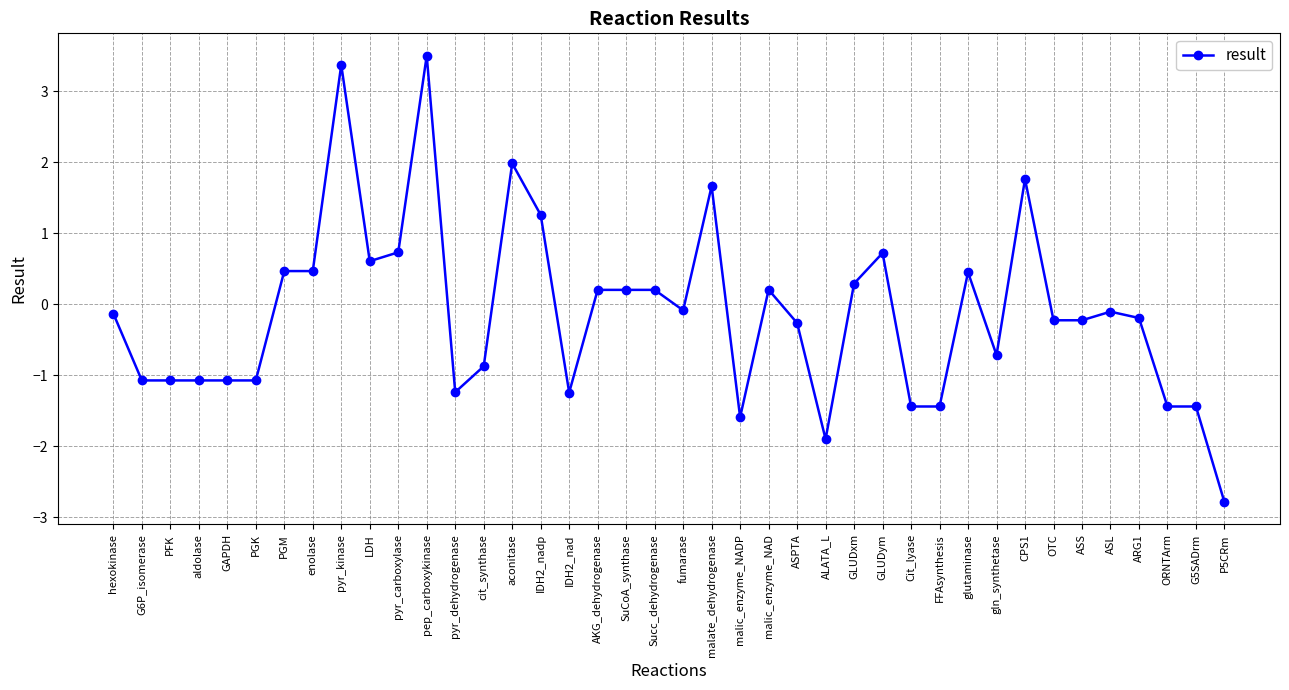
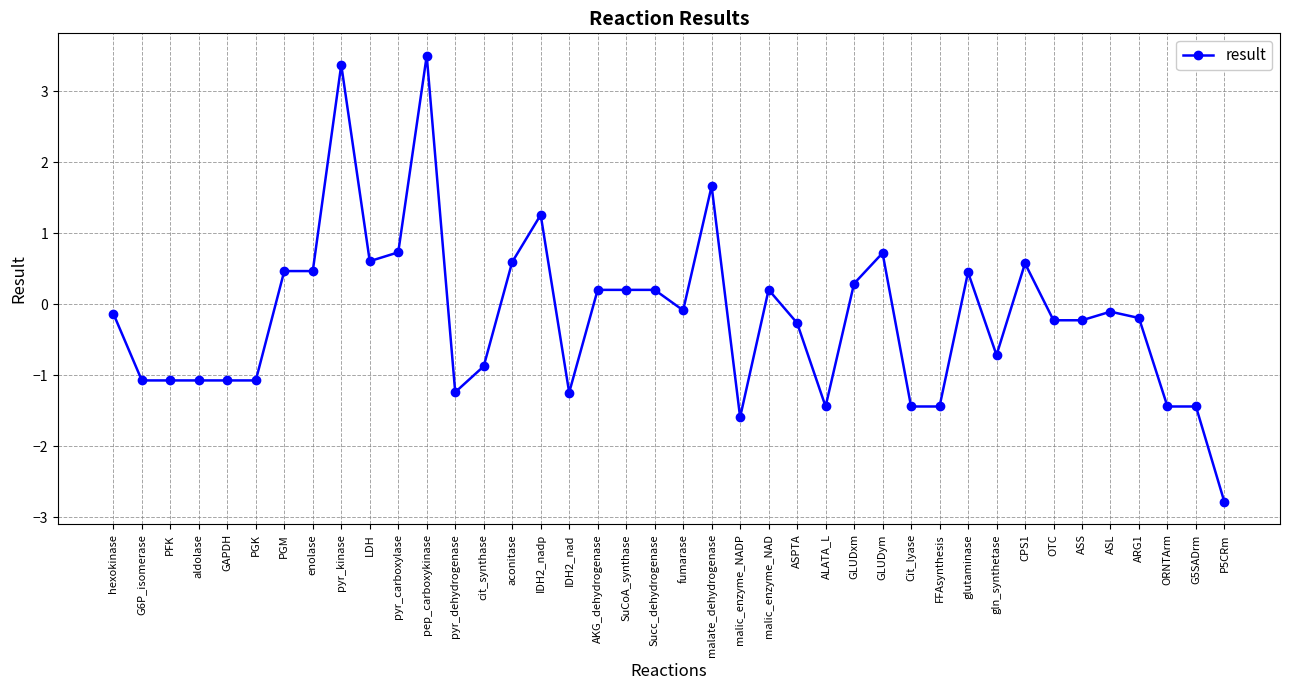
  {
    "hexokinase": -0.1,
    "G6P_isomerase": -1.1,
    "PFK": -1.1,
    "aldolase": -1.1,
    "GAPDH": -1.1,
    "PGK": -1.1,
    "PGM": 0.5,
    "enolase": 0.5,
    "pyr_kinase": 3.4,
    "LDH": 0.6,
    "pyr_carboxylase": 0.7,
    "pep_carboxykinase": 3.5,
    "pyr_dehydrogenase": -1.2,
    "cit_synthase": -0.9,
-   "aconitase": 2.0,
+   "aconitase": 0.6,
    "IDH2_nadp": 1.3,
    "IDH2_nad": -1.2,
    "AKG_dehydrogenase": 0.2,
    "SuCoA_synthase": 0.2,
    "Succ_dehydrogenase": 0.2,
    "fumarase": -0.1,
    "malate_dehydrogenase": 1.7,
    "malic_enzyme_NADP": -1.6,
    "malic_enzyme_NAD": 0.2,
    "ASPTA": -0.3,
-   "ALATA_L": -1.9,
+   "ALATA_L": -1.4,
    "GLUDxm": 0.3,
    "GLUDym": 0.7,
    "Cit_lyase": -1.4,
    "FFAsynthesis": -1.4,
    "glutaminase": 0.4,
    "gln_synthetase": -0.7,
-   "CPS1": 1.8,
+   "CPS1": 0.6,
    "OTC": -0.2,
    "ASS": -0.2,
    "ASL": -0.1,
    "ARG1": -0.2,
    "ORNTArm": -1.4,
    "G5SADrm": -1.4,
    "P5CRm": -2.8
  }
